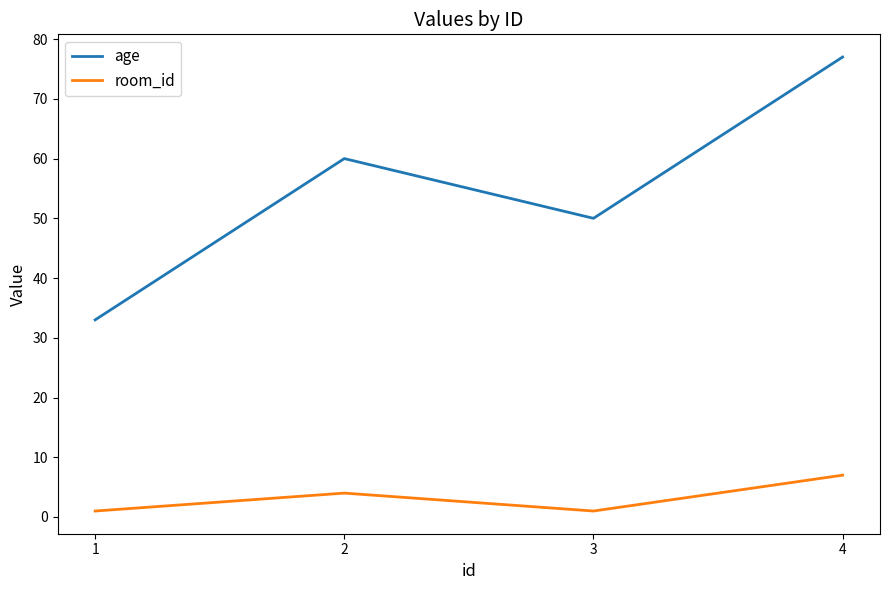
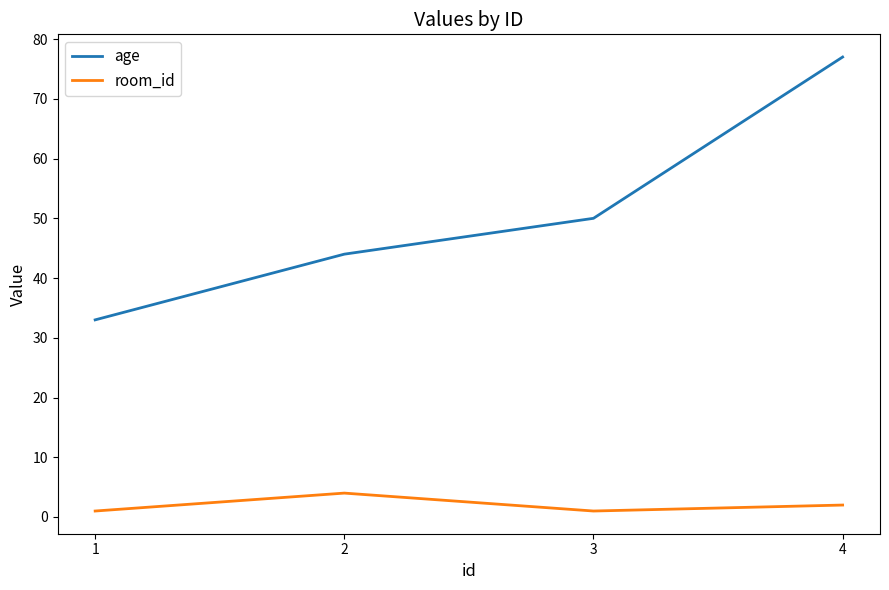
  {
    "age": {
      "1": 33,
-     "2": 60,
+     "2": 44,
      "3": 50,
      "4": 77
    },
    "room_id": {
      "1": 1,
      "2": 4,
      "3": 1,
-     "4": 7
+     "4": 2
    }
  }
